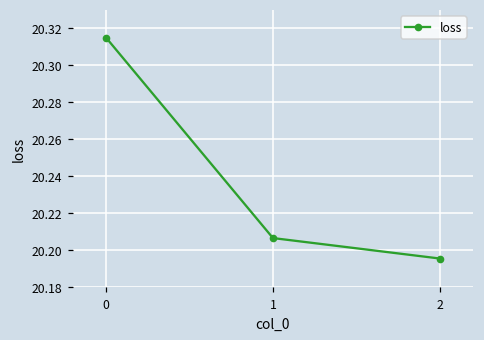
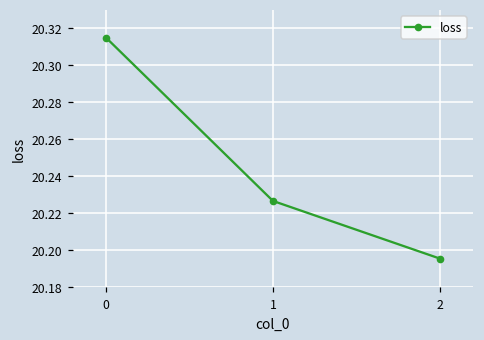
  {
    "0": 20.315,
-   "1": 20.206,
+   "1": 20.227,
    "2": 20.195
  }
